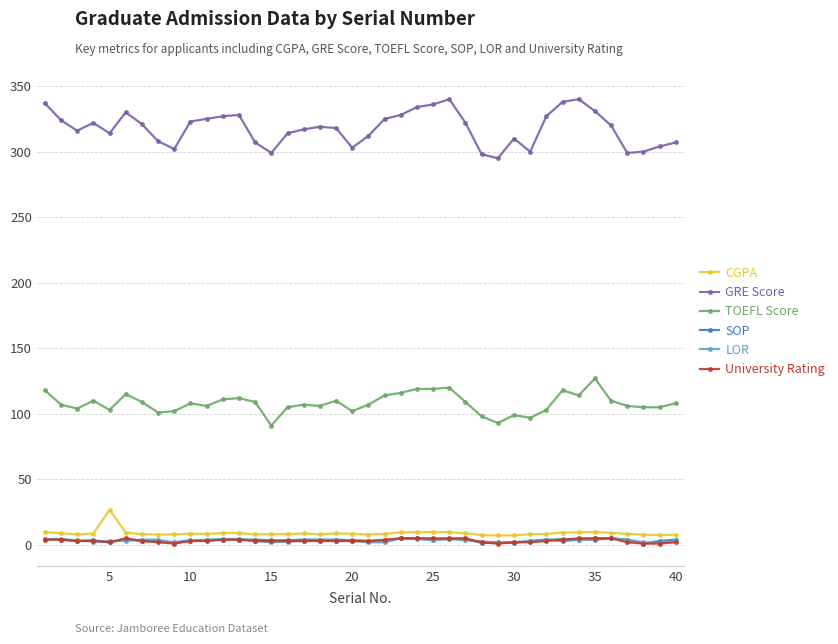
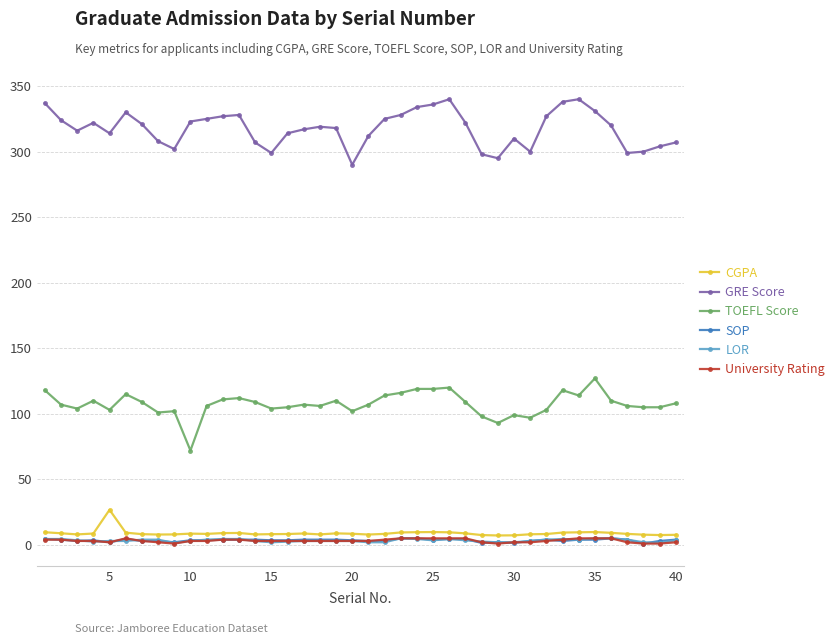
  {
    "CGPA": {
      "5": 27,
      "10": 9,
      "15": 8,
      "20": 9,
      "25": 10,
      "30": 7,
      "35": 10,
      "40": 8
    },
    "GRE Score": {
      "5": 314,
      "10": 323,
      "15": 299,
-     "20": 303,
+     "20": 290,
      "25": 336,
      "30": 310,
      "35": 331,
      "40": 307
    },
    "TOEFL Score": {
      "5": 103,
-     "10": 108,
-     "15": 91,
+     "10": 72,
+     "15": 104,
      "20": 102,
      "25": 119,
      "30": 99,
      "35": 127,
      "40": 108
    }
  }
